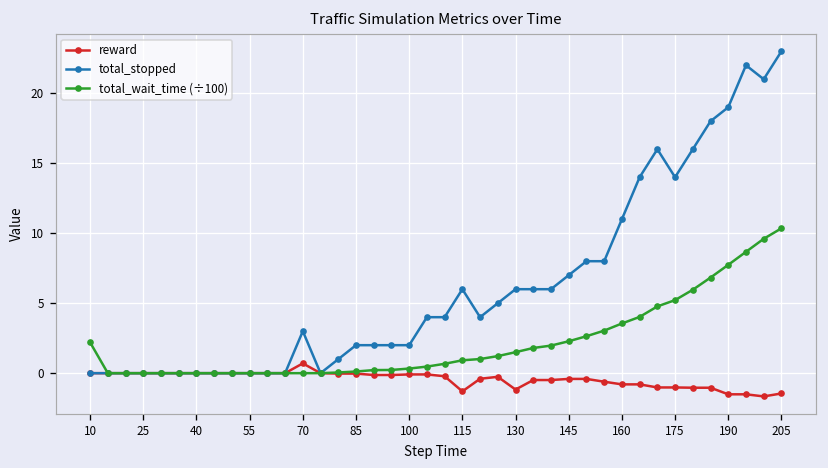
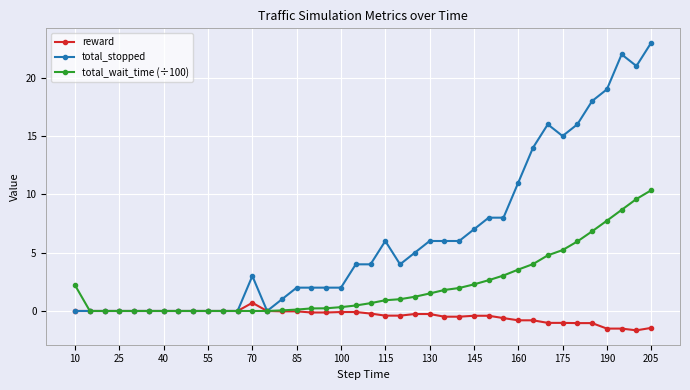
  {
    "reward": {
      "70": 0.7,
      "100": -0.1,
-     "115": -1.3,
-     "130": -1.2,
+     "115": -0.4,
+     "130": -0.3,
      "145": -0.4,
      "160": -0.8,
      "175": -1.0,
      "190": -1.5,
      "205": -1.5
    },
    "total_stopped": {
      "70": 3,
      "85": 2,
      "100": 2,
      "115": 6,
      "130": 6,
      "145": 7,
      "160": 11,
-     "175": 14,
+     "175": 15,
      "190": 19,
      "205": 23
    },
    "total_wait_time (÷100)": {
      "10": 2.2,
      "70": 0.0,
      "100": 0.3,
      "115": 0.9,
      "130": 1.5,
      "145": 2.3,
      "160": 3.6,
      "175": 5.2,
      "190": 7.7,
      "205": 10.4
    }
  }
